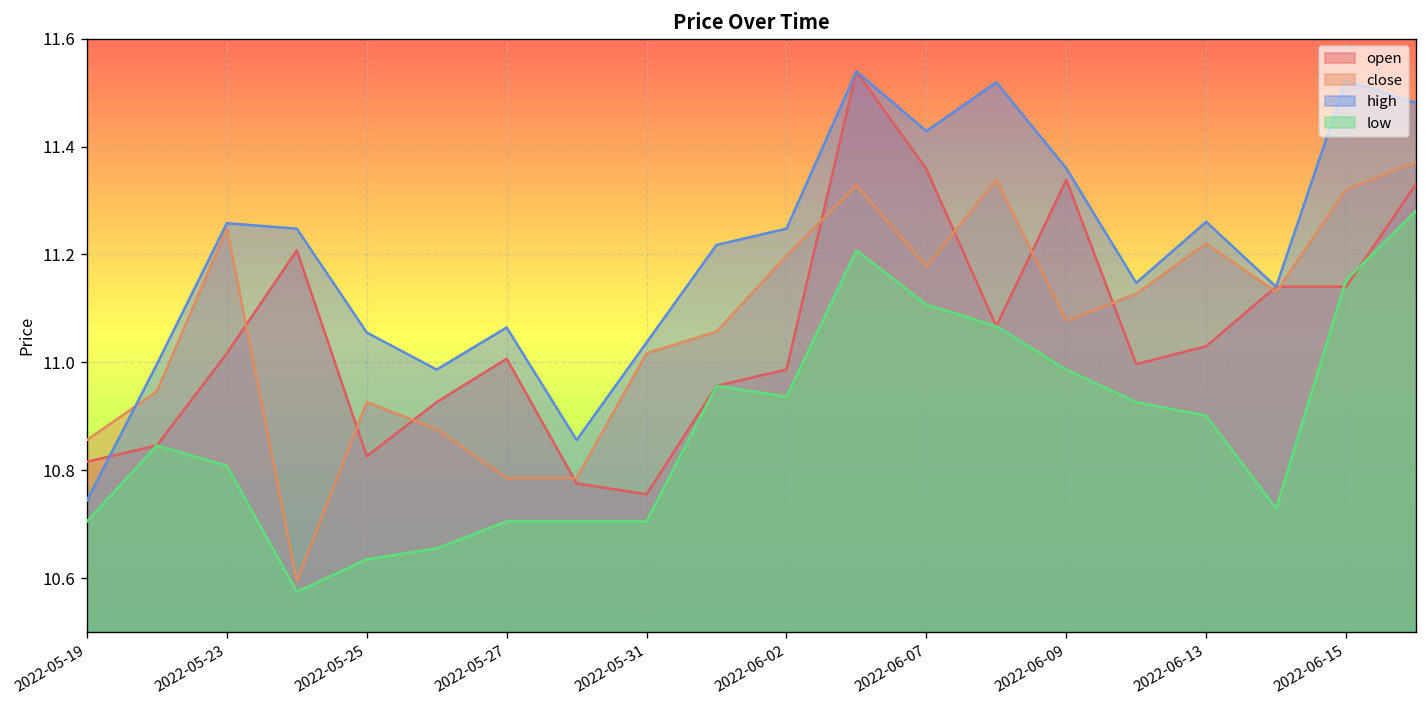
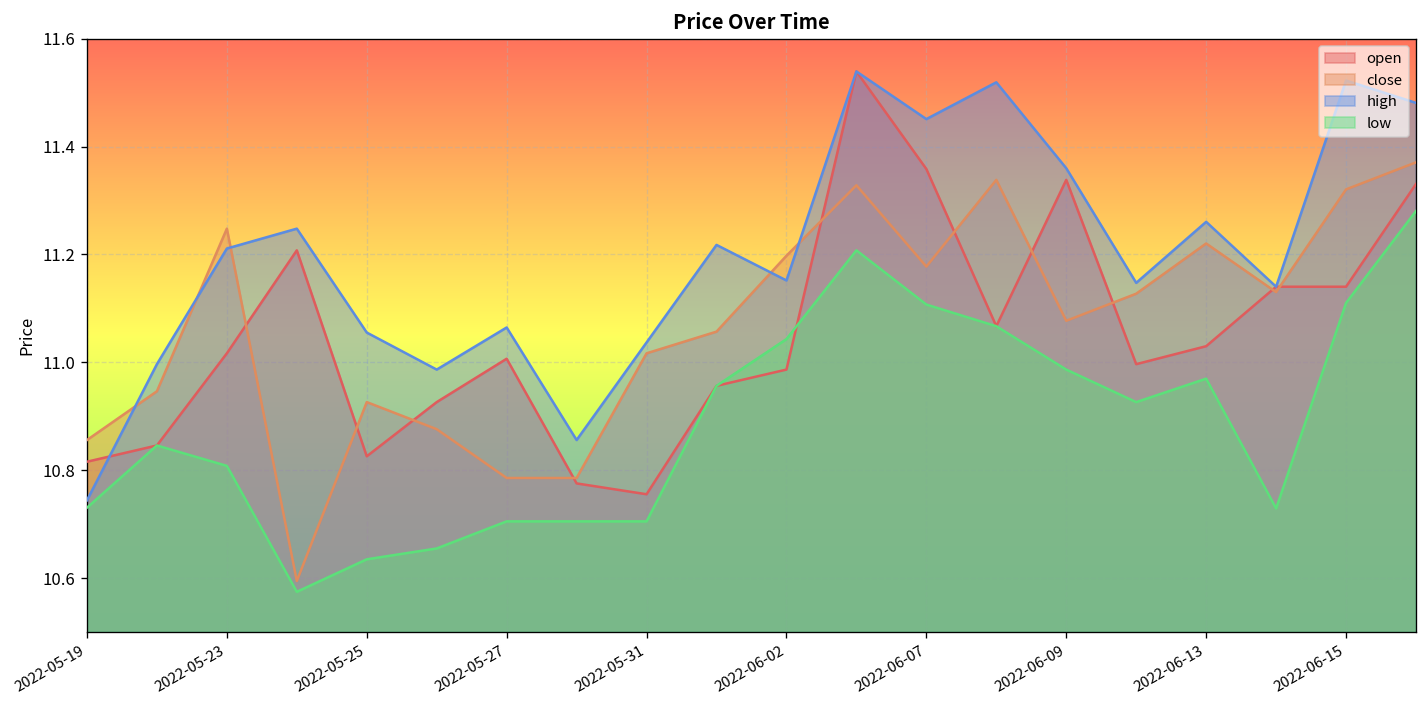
  {
    "high": {
      "2022-05-19": 10.74,
-     "2022-05-23": 11.26,
+     "2022-05-23": 11.21,
      "2022-05-25": 11.06,
      "2022-05-27": 11.06,
      "2022-05-31": 11.04,
-     "2022-06-02": 11.25,
-     "2022-06-07": 11.43,
+     "2022-06-02": 11.15,
+     "2022-06-07": 11.45,
      "2022-06-09": 11.36,
      "2022-06-13": 11.26
    },
    "low": {
-     "2022-05-19": 10.71,
+     "2022-05-19": 10.73,
      "2022-05-23": 10.81,
      "2022-05-25": 10.63,
      "2022-05-27": 10.71,
      "2022-05-31": 10.71,
-     "2022-06-02": 10.94,
+     "2022-06-02": 11.04,
      "2022-06-07": 11.11,
      "2022-06-09": 10.99,
-     "2022-06-13": 10.90,
-     "2022-06-15": 11.15
+     "2022-06-13": 10.97,
+     "2022-06-15": 11.11
    }
  }
